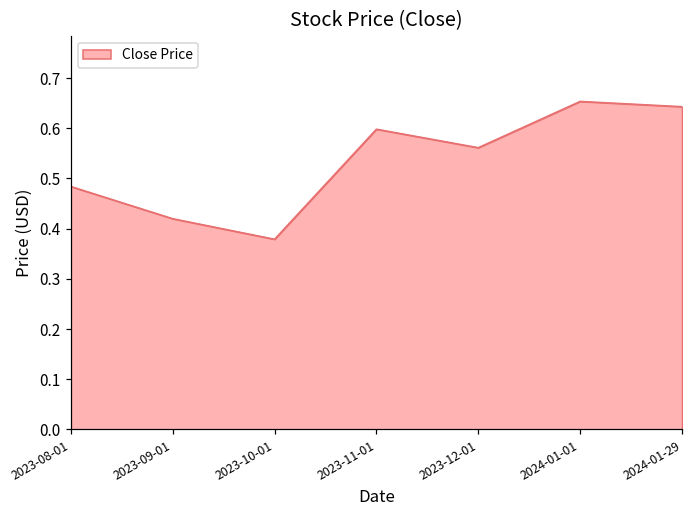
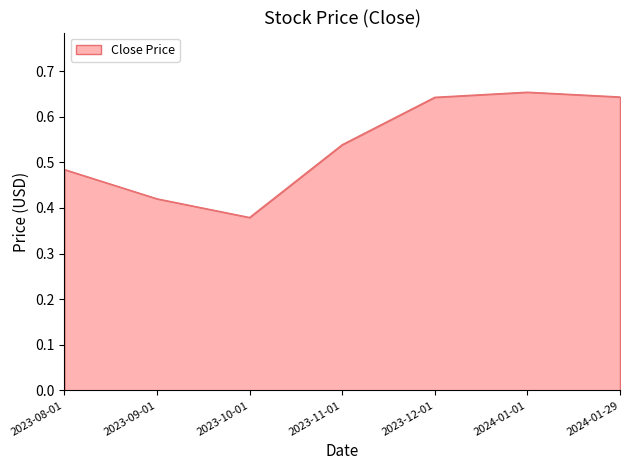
  {
    "2023-08-01": 0.48,
    "2023-09-01": 0.42,
    "2023-10-01": 0.38,
-   "2023-11-01": 0.60,
-   "2023-12-01": 0.56,
+   "2023-11-01": 0.54,
+   "2023-12-01": 0.64,
    "2024-01-01": 0.65,
    "2024-01-29": 0.64
  }
